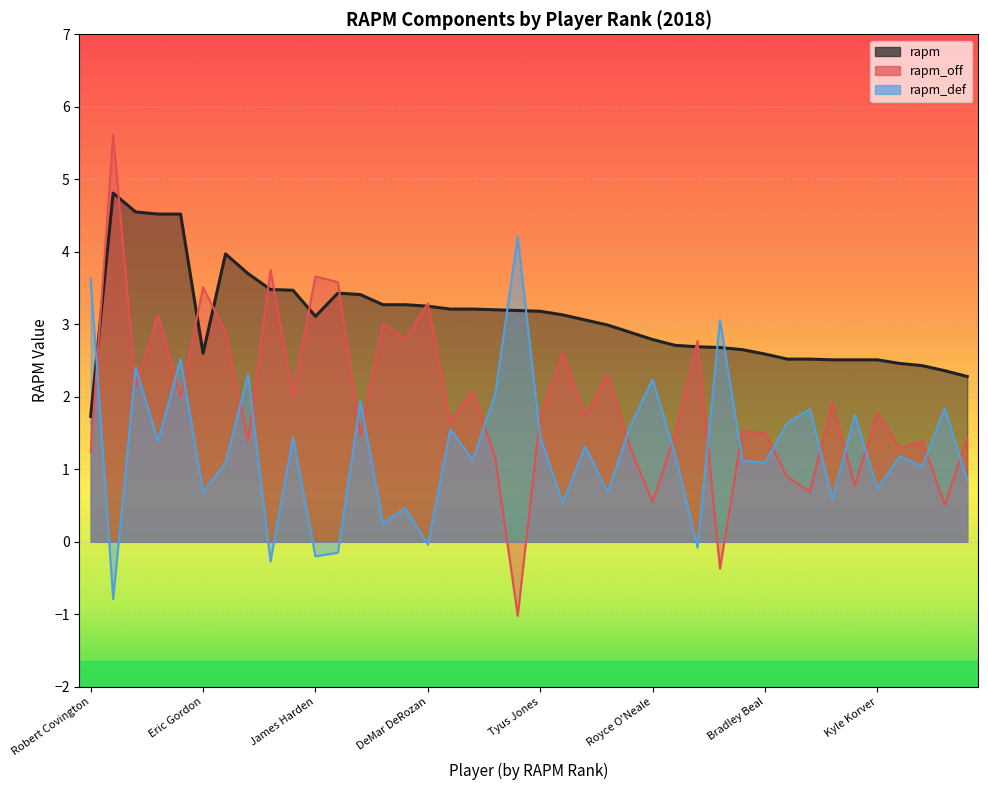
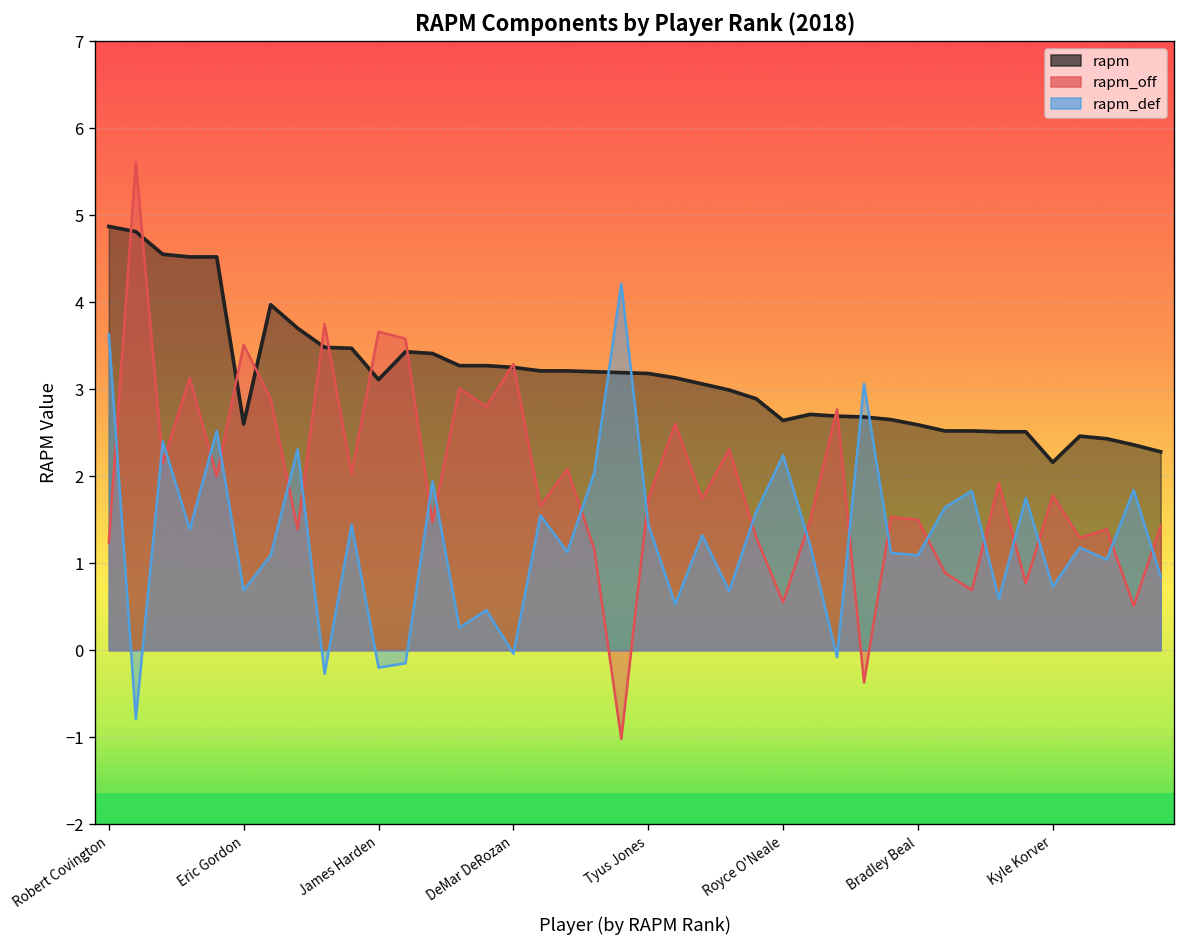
  {
    "rapm": {
-     "Robert Covington": 1.7,
+     "Robert Covington": 4.9,
      "Eric Gordon": 2.6,
      "James Harden": 3.1,
      "DeMar DeRozan": 3.3,
      "Tyus Jones": 3.2,
-     "Royce O'Neale": 2.8,
+     "Royce O'Neale": 2.6,
      "Bradley Beal": 2.6,
-     "Kyle Korver": 2.5
+     "Kyle Korver": 2.2
    }
  }
